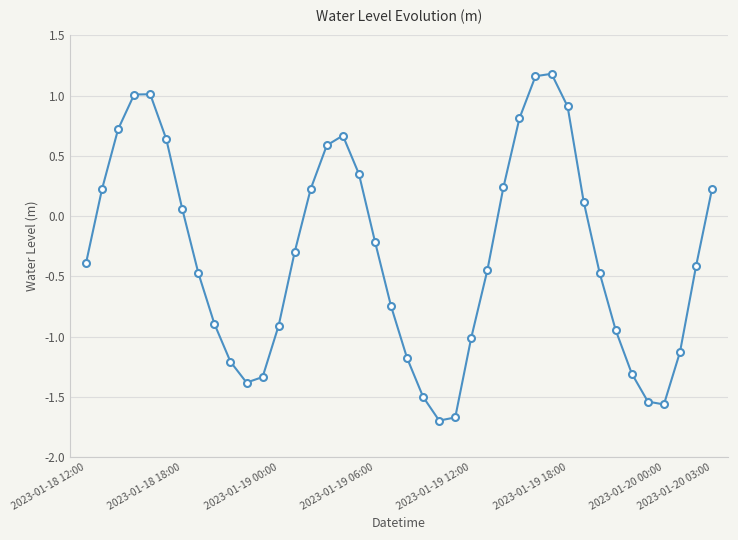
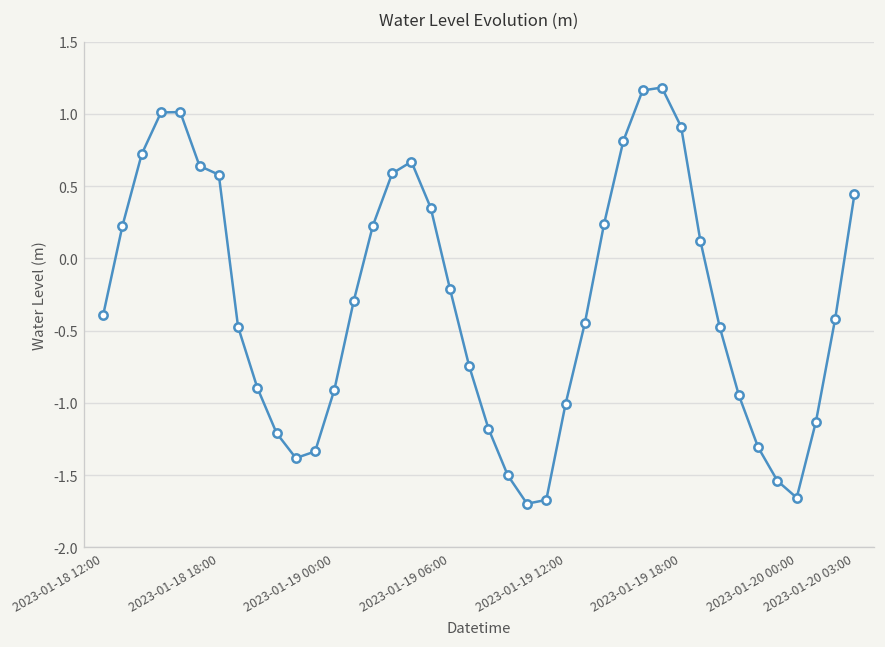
  {
    "2023-01-18 12:00": -0.39,
-   "2023-01-18 18:00": 0.06,
+   "2023-01-18 18:00": 0.58,
    "2023-01-19 00:00": -0.91,
    "2023-01-19 06:00": -0.21,
    "2023-01-19 12:00": -1.01,
    "2023-01-19 18:00": 0.91,
-   "2023-01-20 00:00": -1.56,
-   "2023-01-20 03:00": 0.23
+   "2023-01-20 00:00": -1.66,
+   "2023-01-20 03:00": 0.44
  }
